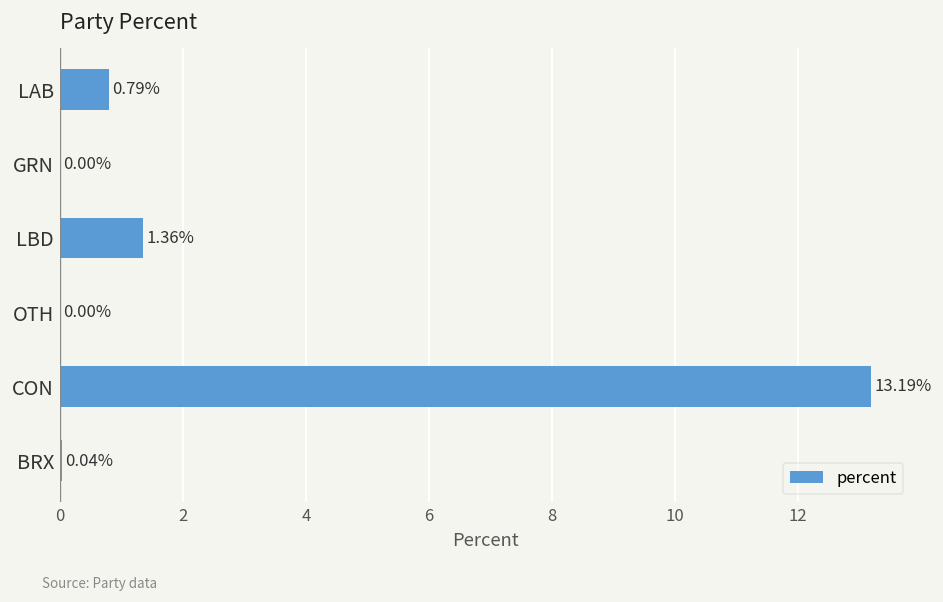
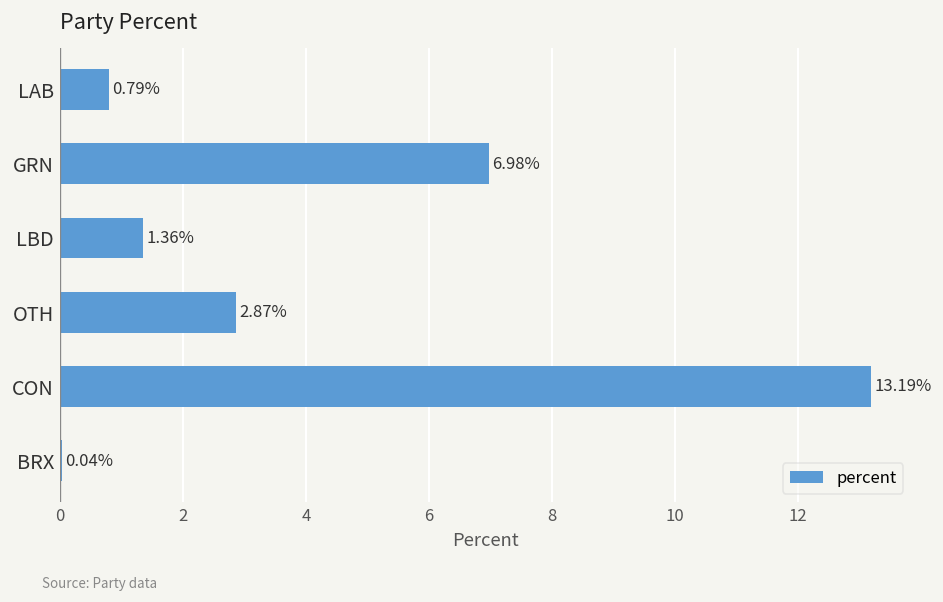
  {
    "LAB": "0.79%",
-   "GRN": "0.00%",
+   "GRN": "6.98%",
    "LBD": "1.36%",
-   "OTH": "0.00%",
+   "OTH": "2.87%",
    "CON": "13.19%",
    "BRX": "0.04%"
  }
